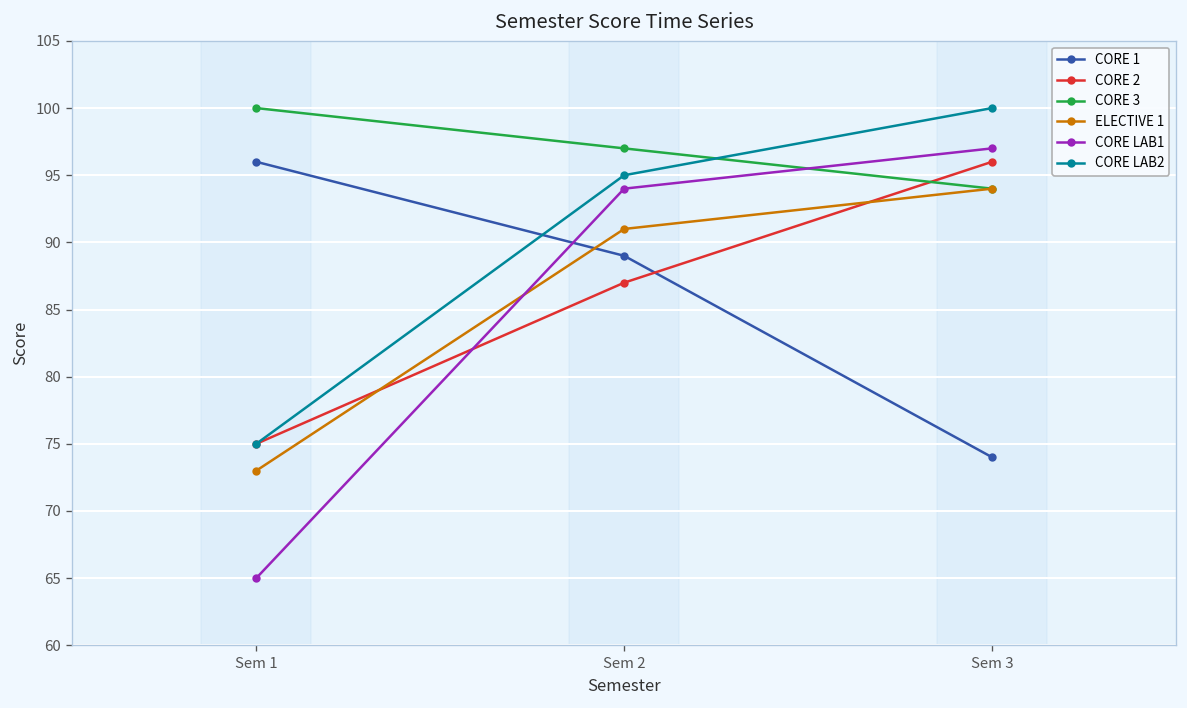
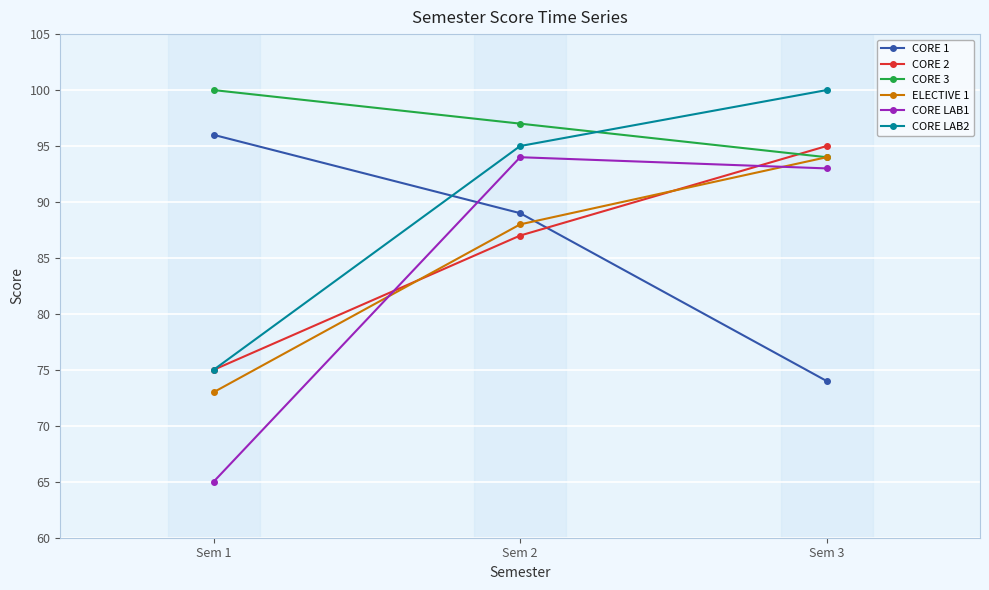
  {
    "CORE 1": {
      "Sem 1": 96,
      "Sem 2": 89,
      "Sem 3": 74
    },
    "CORE 2": {
      "Sem 2": 87,
-     "Sem 3": 96
+     "Sem 3": 95
    },
    "CORE 3": {
      "Sem 1": 100,
      "Sem 2": 97
    },
    "ELECTIVE 1": {
      "Sem 1": 73,
-     "Sem 2": 91
+     "Sem 2": 88
    },
    "CORE LAB1": {
      "Sem 1": 65,
      "Sem 2": 94,
-     "Sem 3": 97
+     "Sem 3": 93
    },
    "CORE LAB2": {
      "Sem 2": 95,
      "Sem 3": 100
    }
  }
